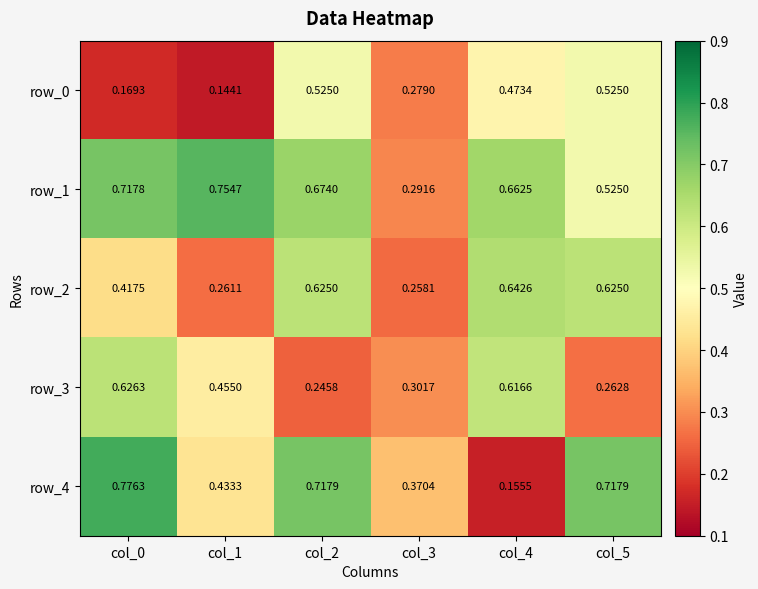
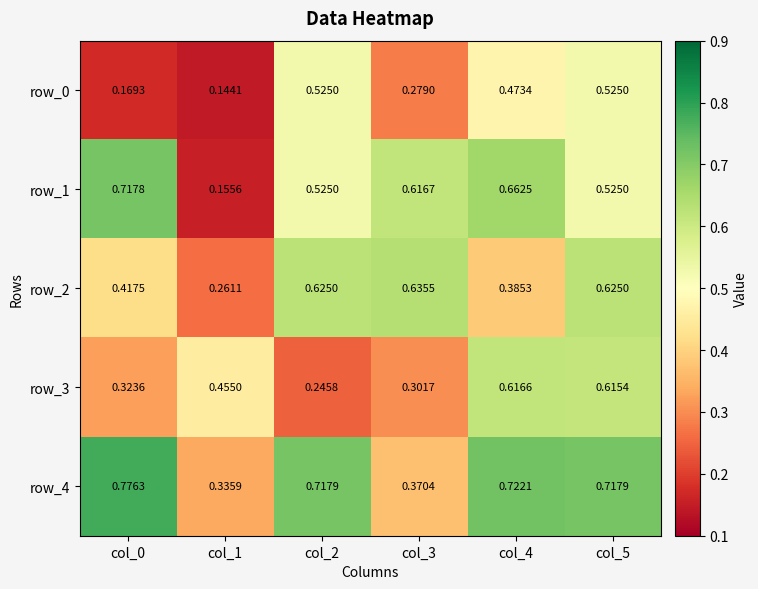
  {
    "row_0": {
      "col_0": 0.1693,
      "col_1": 0.1441,
      "col_2": 0.5250,
      "col_3": 0.2790,
      "col_4": 0.4734,
      "col_5": 0.5250
    },
    "row_1": {
      "col_0": 0.7178,
-     "col_1": 0.7547,
-     "col_2": 0.6740,
-     "col_3": 0.2916,
+     "col_1": 0.1556,
+     "col_2": 0.5250,
+     "col_3": 0.6167,
      "col_4": 0.6625,
      "col_5": 0.5250
    },
    "row_2": {
      "col_0": 0.4175,
      "col_1": 0.2611,
      "col_2": 0.6250,
-     "col_3": 0.2581,
-     "col_4": 0.6426,
+     "col_3": 0.6355,
+     "col_4": 0.3853,
      "col_5": 0.6250
    },
    "row_3": {
-     "col_0": 0.6263,
+     "col_0": 0.3236,
      "col_1": 0.4550,
      "col_2": 0.2458,
      "col_3": 0.3017,
      "col_4": 0.6166,
-     "col_5": 0.2628
+     "col_5": 0.6154
    },
    "row_4": {
      "col_0": 0.7763,
-     "col_1": 0.4333,
+     "col_1": 0.3359,
      "col_2": 0.7179,
      "col_3": 0.3704,
-     "col_4": 0.1555,
+     "col_4": 0.7221,
      "col_5": 0.7179
    }
  }
